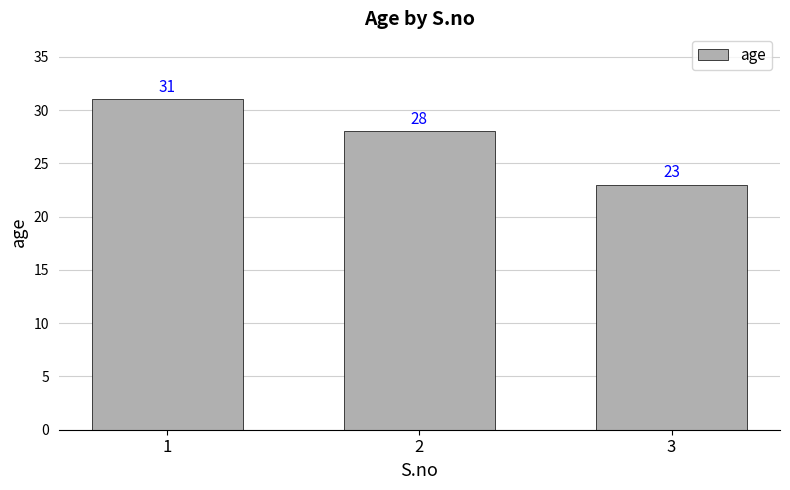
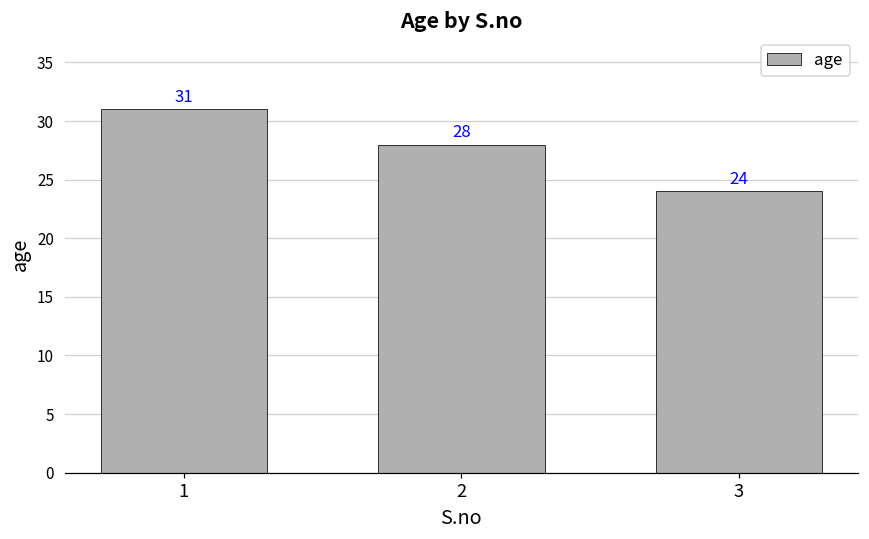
  {
    "1": 31,
    "2": 28,
-   "3": 23
+   "3": 24
  }
